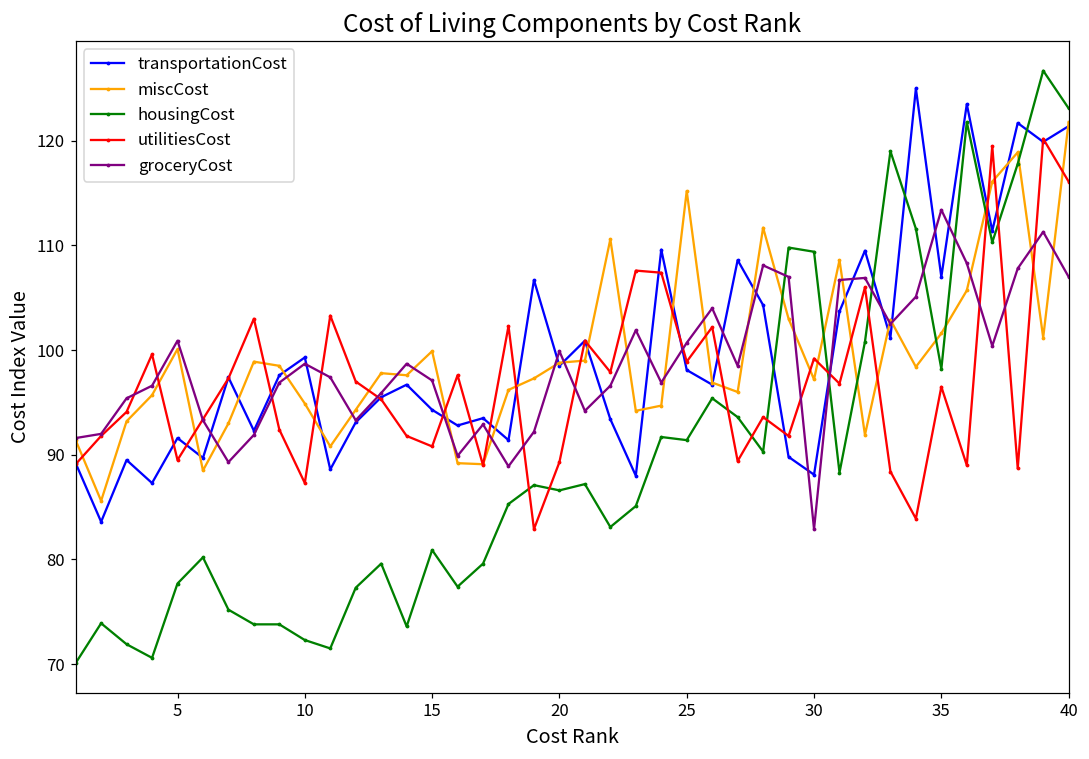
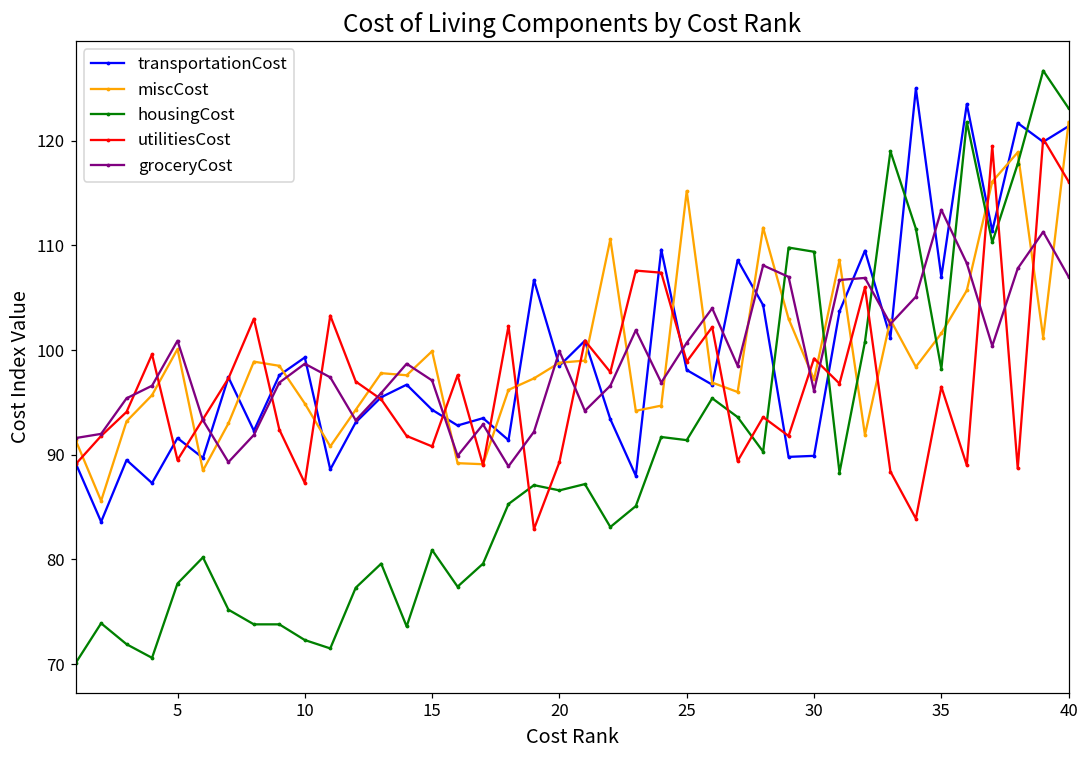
  {
    "transportationCost": {
      "5": 92,
      "10": 99,
      "15": 94,
      "20": 99,
      "25": 98,
-     "30": 88,
+     "30": 90,
      "35": 107,
      "40": 121
    },
    "miscCost": {
      "5": 100,
      "10": 95,
      "15": 100,
      "20": 99,
      "25": 115,
      "30": 97,
      "35": 102,
      "40": 122
    },
    "housingCost": {
      "5": 78,
      "10": 72,
      "15": 81,
      "20": 87,
      "25": 91,
      "30": 109,
      "35": 98,
      "40": 123
    },
    "utilitiesCost": {
      "5": 90,
      "10": 87,
      "15": 91,
      "20": 89,
      "25": 99,
      "30": 99,
      "35": 97,
      "40": 116
    },
    "groceryCost": {
      "5": 101,
      "10": 99,
      "15": 97,
      "20": 100,
      "25": 101,
-     "30": 83,
+     "30": 96,
      "35": 113,
      "40": 107
    }
  }
